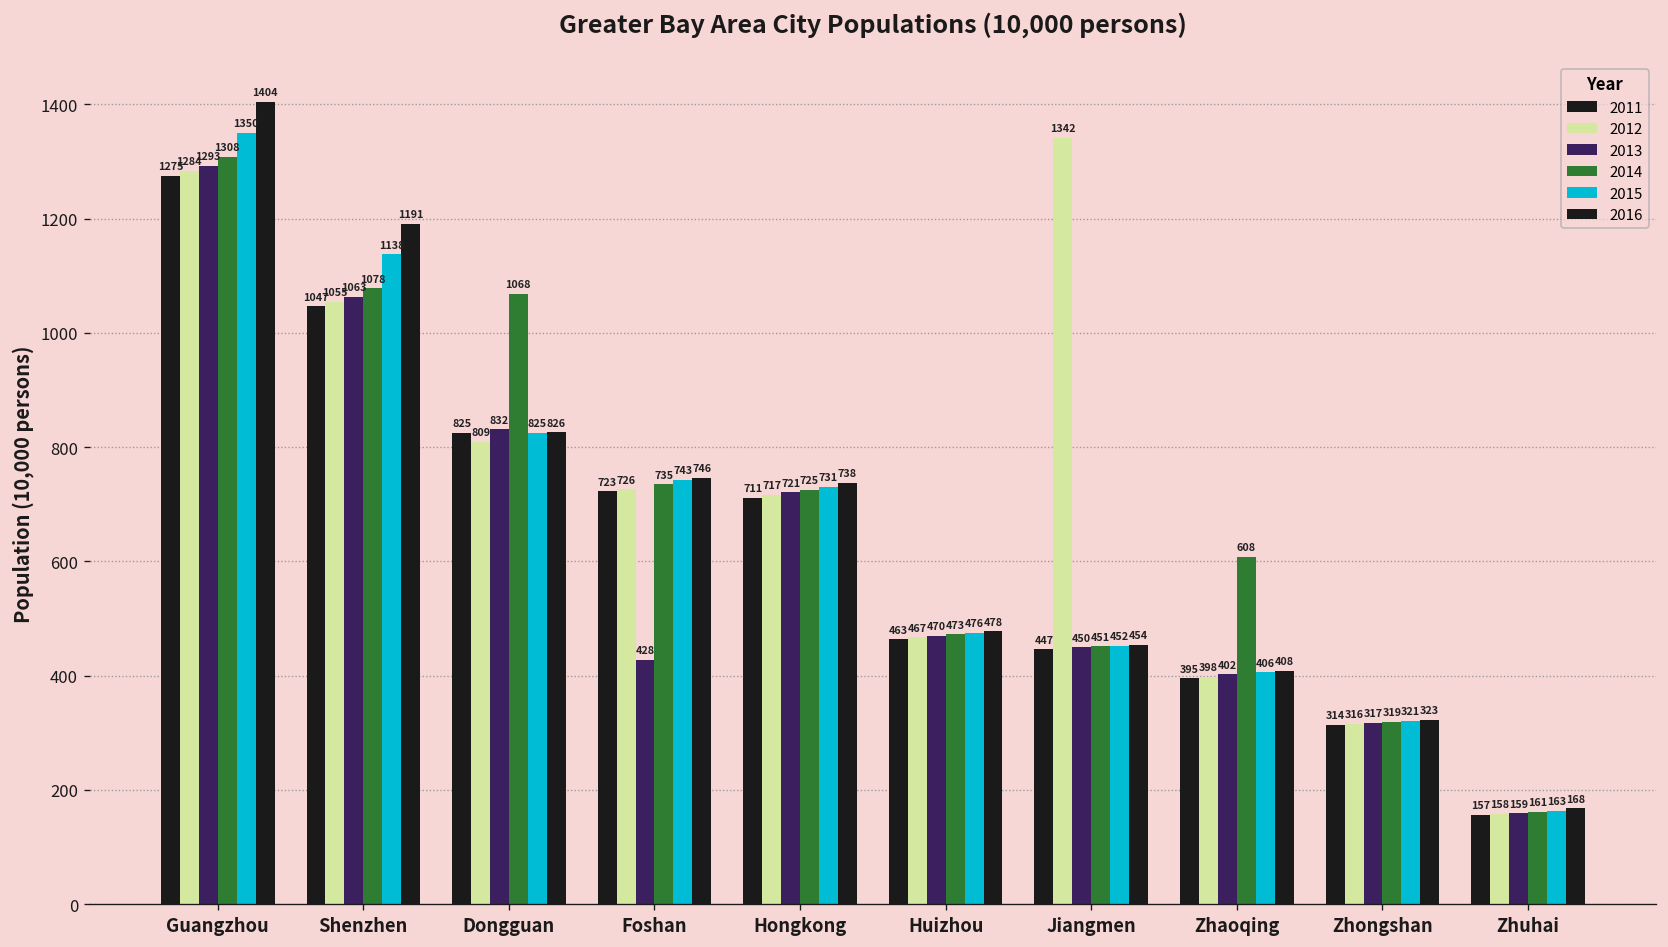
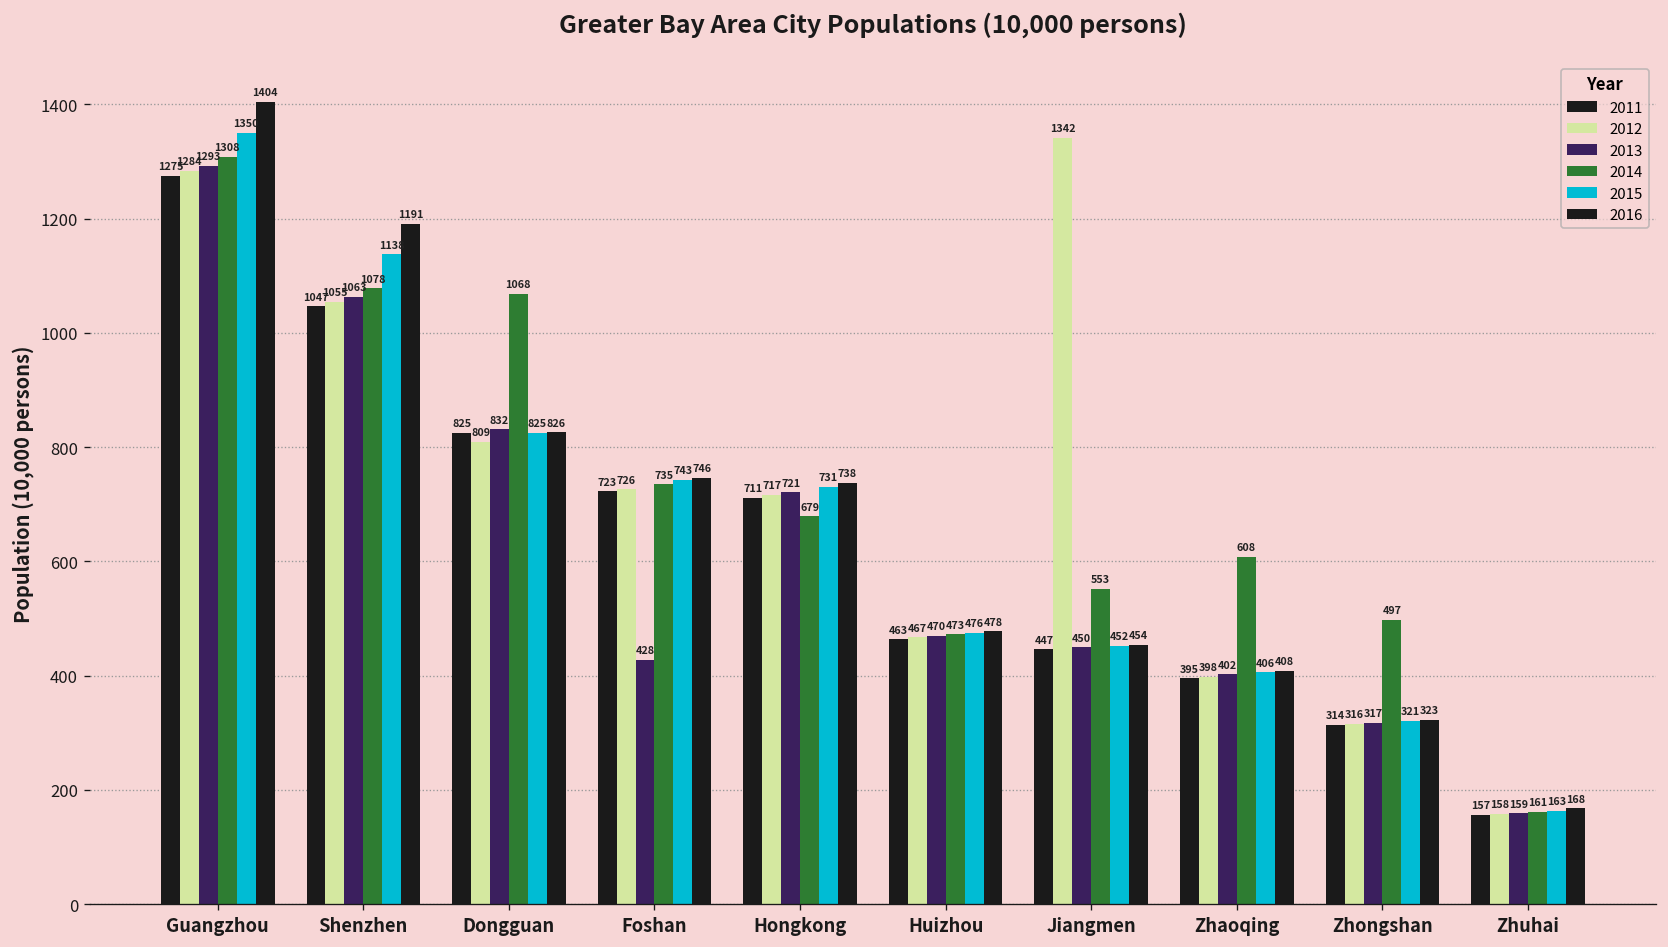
  {
    "2012": {
      "Guangzhou": 1284,
      "Dongguan": 809,
      "Foshan": 726,
      "Hongkong": 717,
      "Huizhou": 467,
      "Jiangmen": 1342,
      "Zhaoqing": 398,
      "Zhongshan": 316,
      "Zhuhai": 158
    },
    "2013": {
      "Guangzhou": 1293,
      "Dongguan": 832,
      "Foshan": 428,
      "Hongkong": 721,
      "Huizhou": 470,
      "Jiangmen": 450,
      "Zhaoqing": 402,
      "Zhongshan": 317,
      "Zhuhai": 159
    },
    "2014": {
      "Guangzhou": 1308,
      "Shenzhen": 1078,
      "Dongguan": 1068,
      "Foshan": 735,
-     "Hongkong": 725,
+     "Hongkong": 679,
      "Huizhou": 473,
-     "Jiangmen": 451,
+     "Jiangmen": 553,
      "Zhaoqing": 608,
-     "Zhongshan": 319,
+     "Zhongshan": 497,
      "Zhuhai": 161
    },
    "2015": {
      "Guangzhou": 1350,
      "Shenzhen": 1138,
      "Dongguan": 825,
      "Foshan": 743,
      "Hongkong": 731,
      "Huizhou": 476,
      "Jiangmen": 452,
      "Zhaoqing": 406,
      "Zhongshan": 321,
      "Zhuhai": 163
    }
  }
